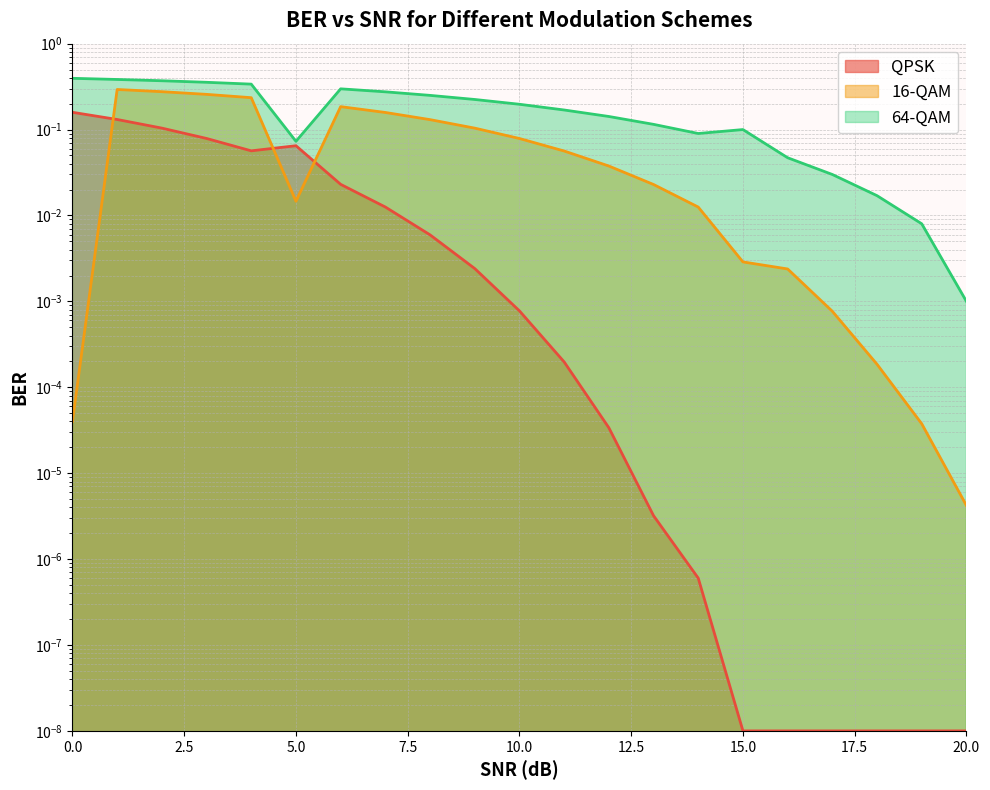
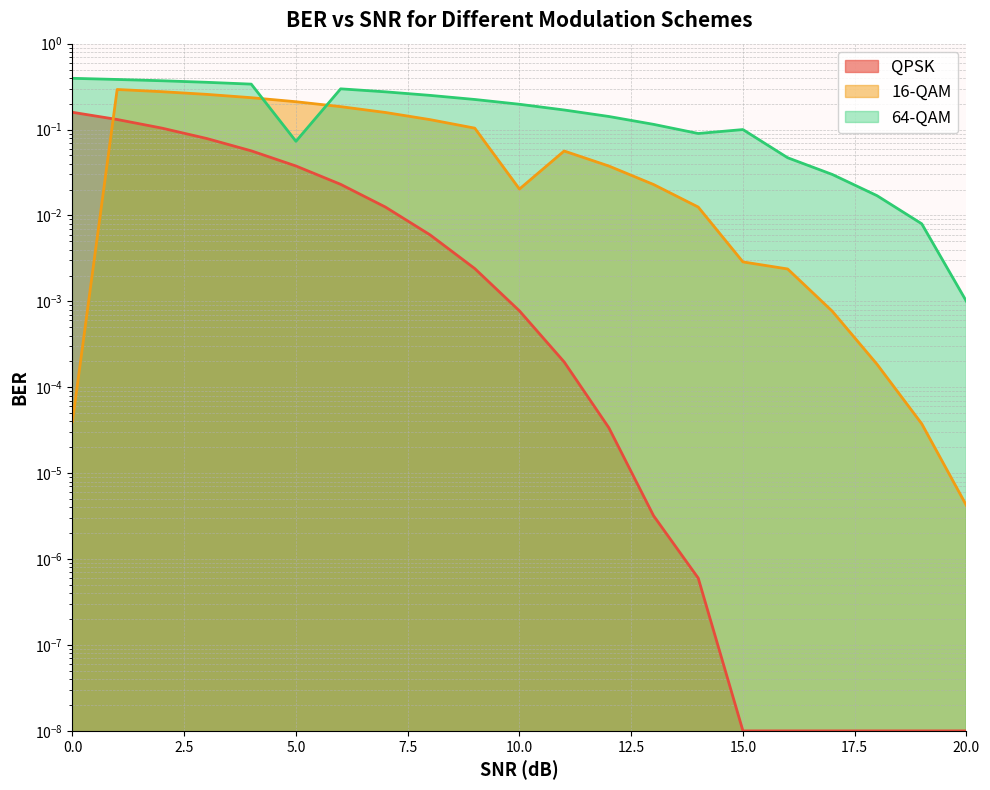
  {
    "QPSK": {
      "0.0": 0.16,
-     "5.0": 0.06,
+     "5.0": 0.04,
      "10.0": 0.0008,
      "15.0": 0.000000010,
      "20.0": 0.000000010
    },
    "16-QAM": {
      "0.0": 0.00004,
-     "5.0": 0.015,
-     "10.0": 0.08,
+     "5.0": 0.21,
+     "10.0": 0.020,
      "15.0": 0.003,
      "20.0": 0.000004
    },
    "64-QAM": {
      "0.0": 0.4,
      "5.0": 0.07,
      "10.0": 0.20,
      "15.0": 0.10,
      "20.0": 0.001
    }
  }
